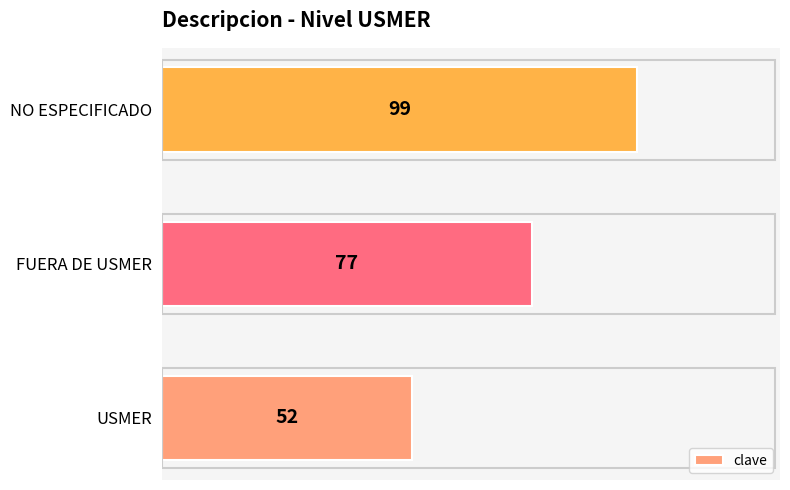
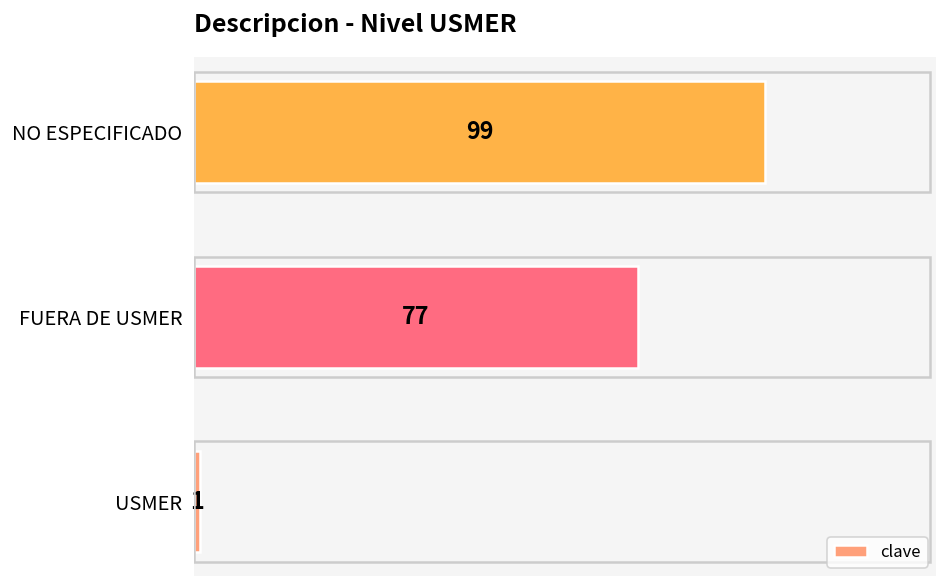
  {
    "NO ESPECIFICADO": 99,
    "FUERA DE USMER": 77,
-   "USMER": 52
+   "USMER": 1
  }
